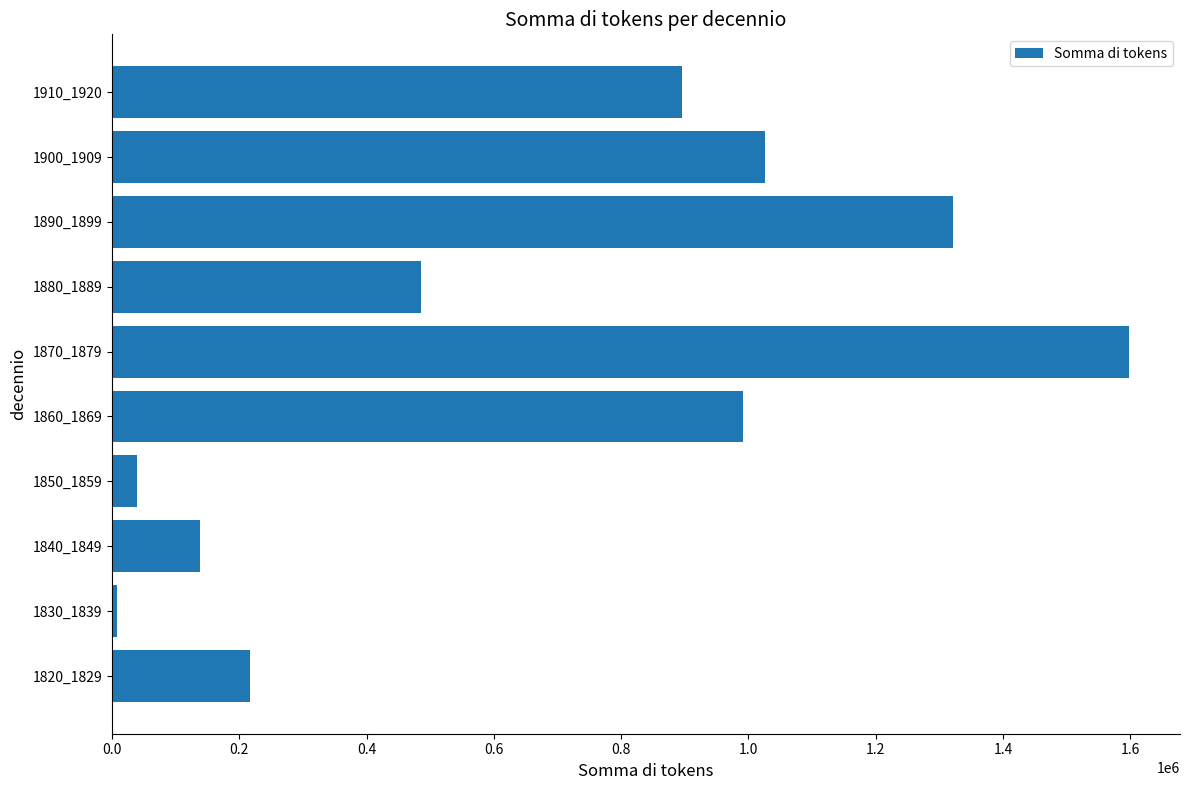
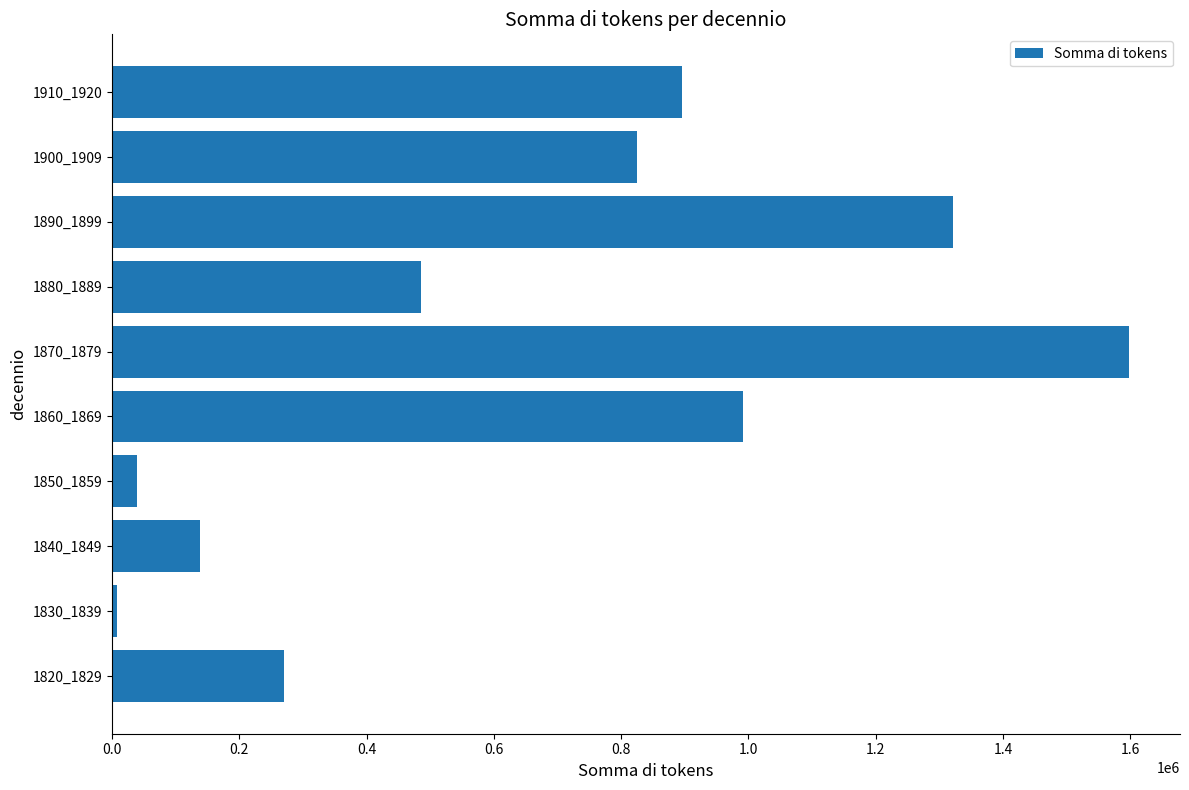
  {
    "1910_1920": 900000,
-   "1900_1909": 1030000,
+   "1900_1909": 820000,
    "1890_1899": 1320000,
    "1880_1889": 490000,
    "1870_1879": 1600000,
    "1860_1869": 990000,
    "1850_1859": 40000,
    "1840_1849": 140000,
    "1830_1839": 10000,
-   "1820_1829": 220000
+   "1820_1829": 270000
  }
